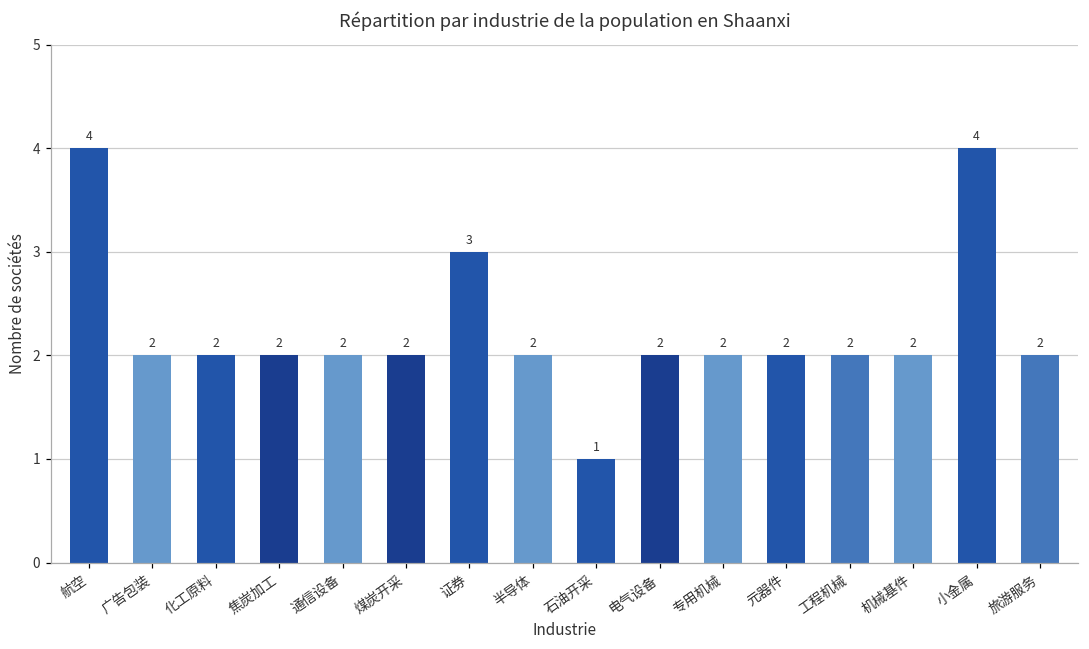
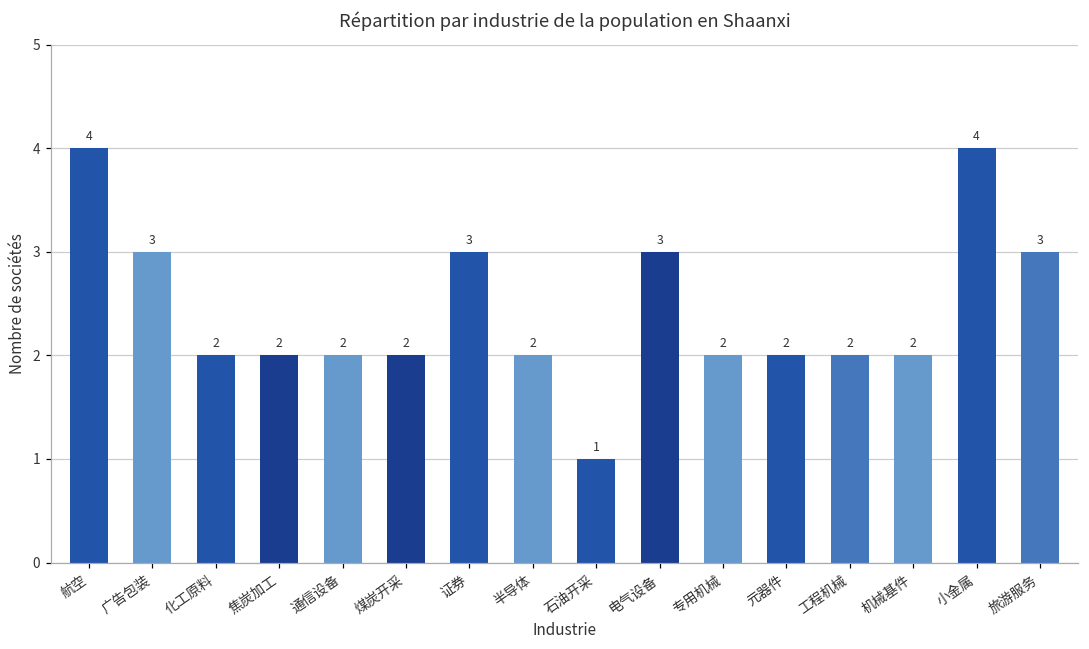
  {
    "航空": 4,
-   "广告包装": 2,
+   "广告包装": 3,
    "化工原料": 2,
    "焦炭加工": 2,
    "通信设备": 2,
    "煤炭开采": 2,
    "证券": 3,
    "半导体": 2,
    "石油开采": 1,
-   "电气设备": 2,
+   "电气设备": 3,
    "专用机械": 2,
    "元器件": 2,
    "工程机械": 2,
    "机械基件": 2,
    "小金属": 4,
-   "旅游服务": 2
+   "旅游服务": 3
  }
